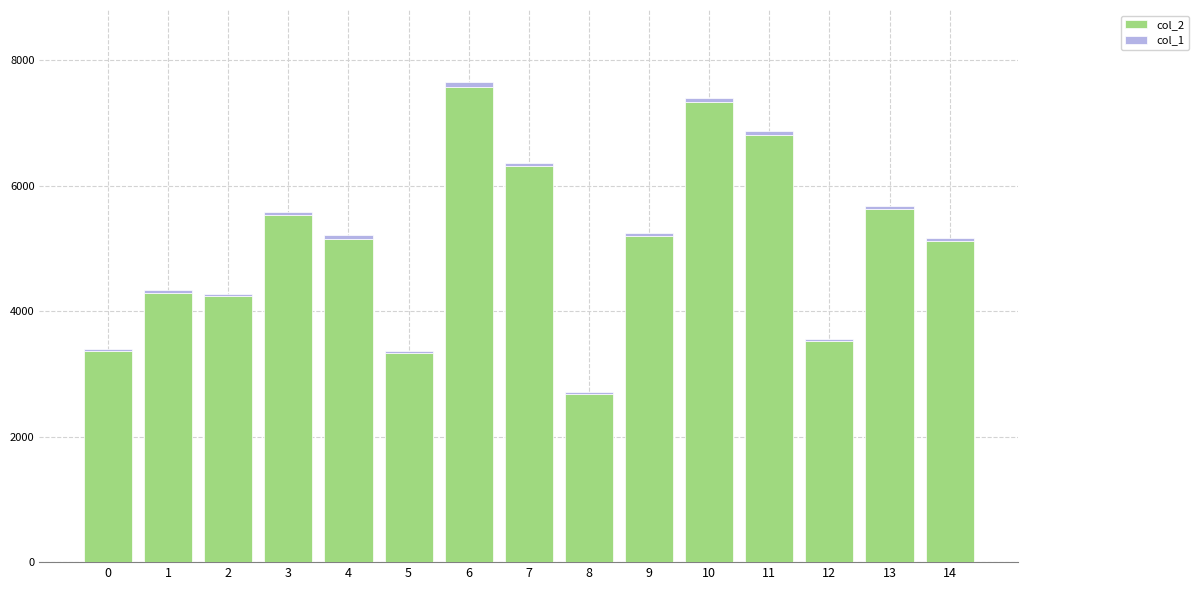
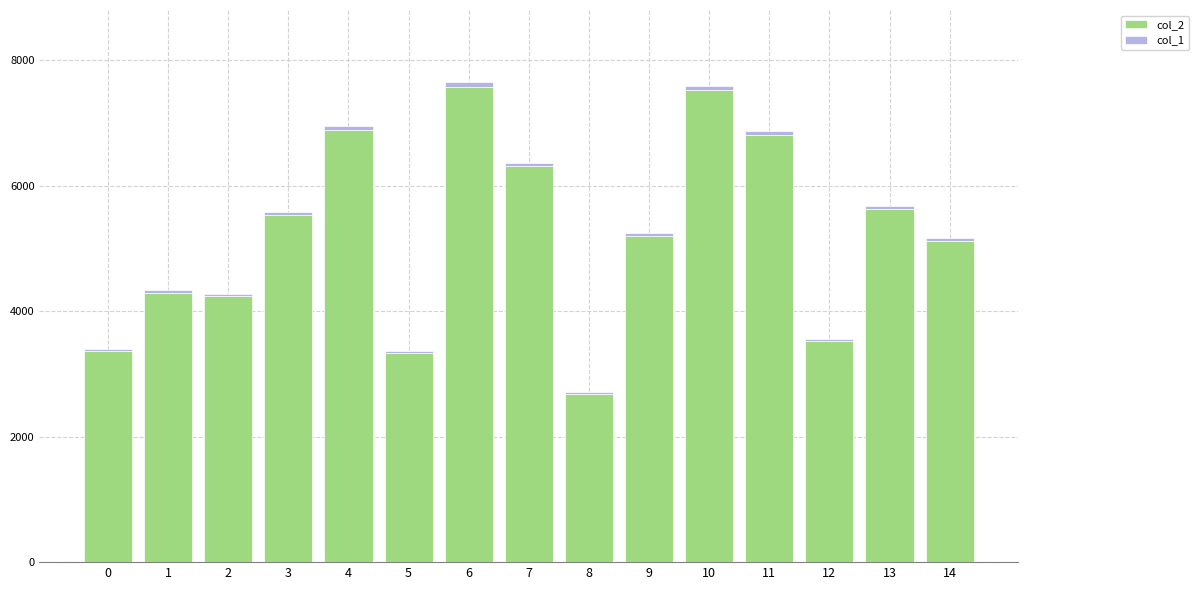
  {
    "col_2": {
      "0": 3400,
      "1": 4300,
      "2": 4200,
      "3": 5500,
-     "4": 5100,
+     "4": 6900,
      "5": 3300,
      "6": 7600,
      "7": 6300,
      "8": 2700,
      "9": 5200,
-     "10": 7300,
+     "10": 7500,
      "11": 6800,
      "12": 3500,
      "13": 5600,
      "14": 5100
    },
    "col_1": {
      "0": 0,
      "1": 100,
      "3": 100,
      "4": 100,
      "6": 100,
      "7": 100,
      "9": 0,
      "10": 100,
      "11": 100,
      "13": 100,
      "14": 100
    }
  }
